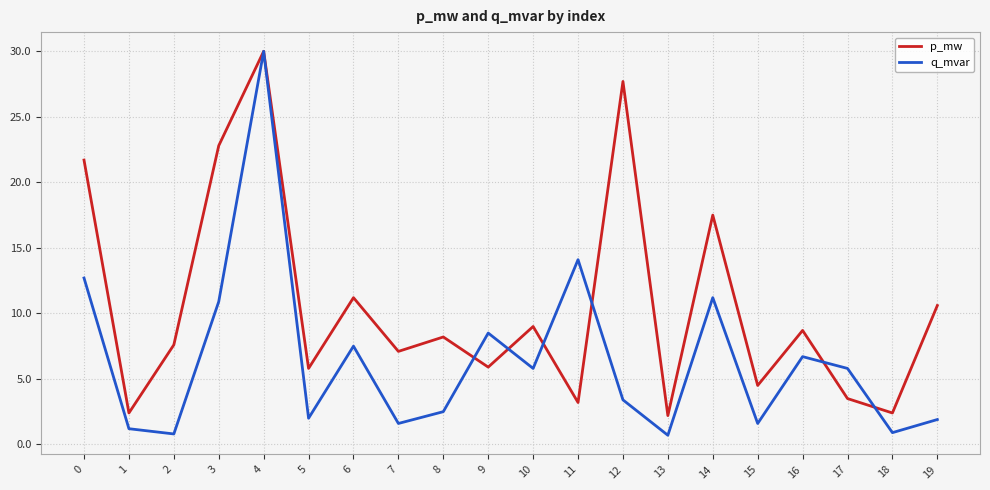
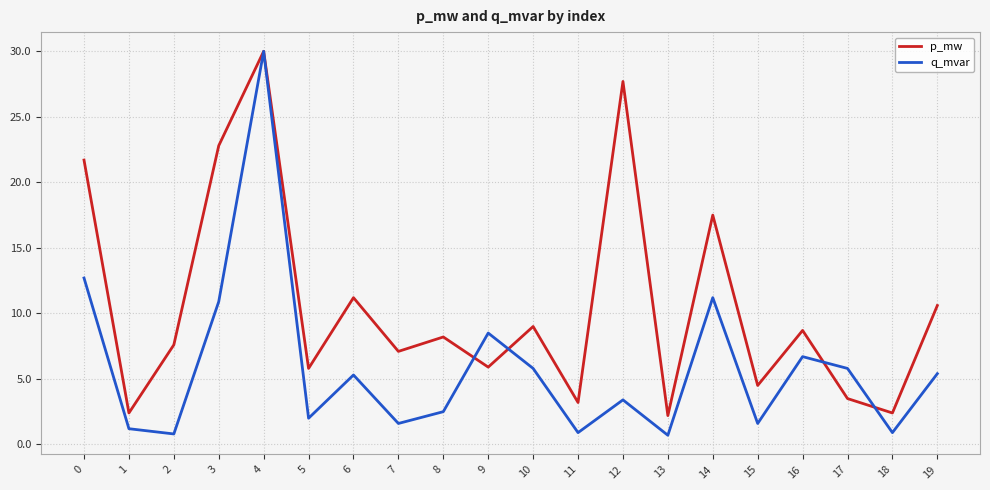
  {
    "p_mw": {
      "0": 21.7,
      "1": 2.4,
      "2": 7.6,
      "3": 22.8,
      "5": 5.8,
      "6": 11.2,
      "7": 7.1,
      "8": 8.2,
      "9": 5.9,
      "10": 9.0,
      "11": 3.2,
      "12": 27.7,
      "13": 2.2,
      "14": 17.5,
      "15": 4.5,
      "16": 8.7,
      "17": 3.5,
      "18": 2.4,
      "19": 10.6
    },
    "q_mvar": {
      "0": 12.7,
      "1": 1.2,
      "2": 0.8,
      "3": 10.9,
      "5": 2.0,
-     "6": 7.5,
+     "6": 5.3,
      "7": 1.6,
      "8": 2.5,
      "9": 8.5,
      "10": 5.8,
-     "11": 14.1,
+     "11": 0.9,
      "12": 3.4,
      "13": 0.7,
      "14": 11.2,
      "15": 1.6,
      "16": 6.7,
      "17": 5.8,
      "18": 0.9,
-     "19": 1.9
+     "19": 5.4
    }
  }
